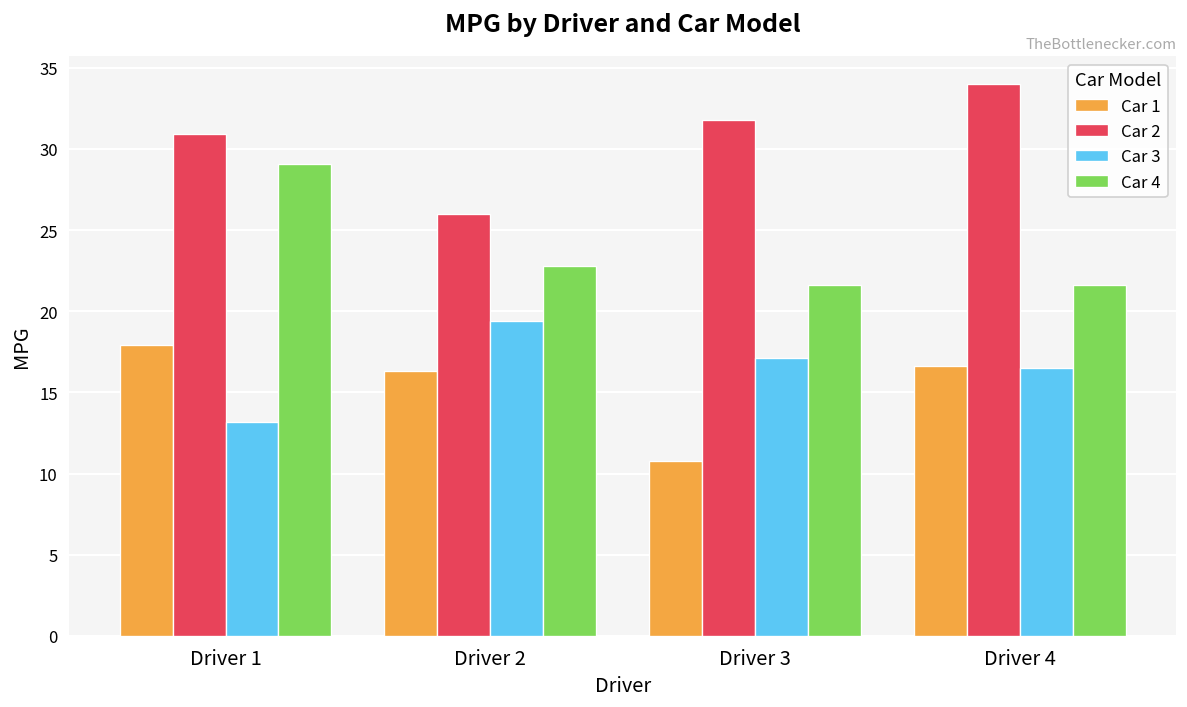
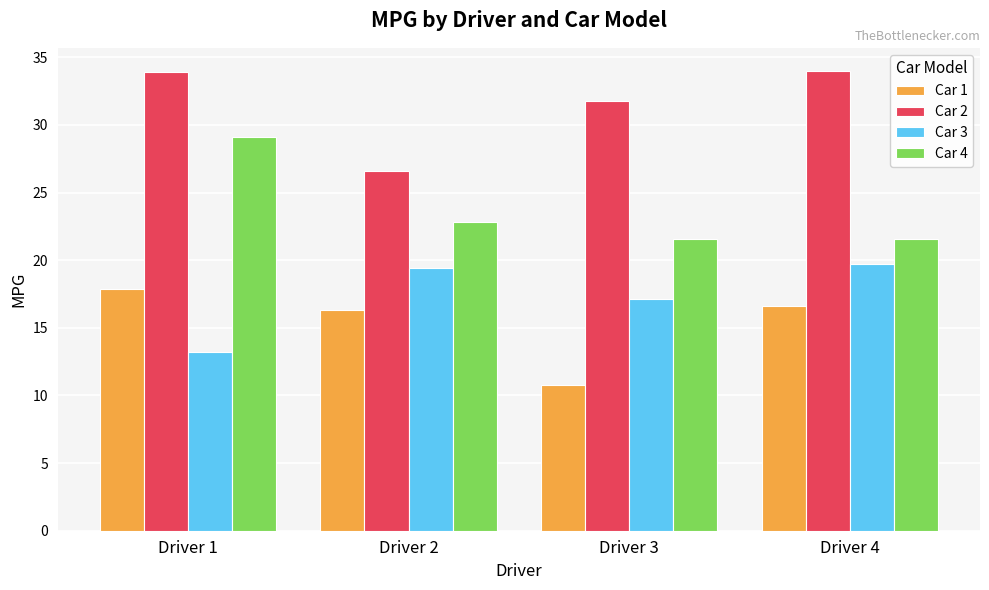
  {
    "Car 1": {
      "Driver 1": 17.9,
      "Driver 2": 16.3,
      "Driver 3": 10.8,
      "Driver 4": 16.6
    },
    "Car 2": {
-     "Driver 1": 30.9,
-     "Driver 2": 26.0,
+     "Driver 1": 33.9,
+     "Driver 2": 26.6,
      "Driver 3": 31.8,
      "Driver 4": 34.0
    },
    "Car 3": {
      "Driver 1": 13.2,
      "Driver 2": 19.4,
      "Driver 3": 17.1,
-     "Driver 4": 16.5
+     "Driver 4": 19.7
    },
    "Car 4": {
      "Driver 1": 29.1,
      "Driver 2": 22.8,
      "Driver 3": 21.6,
      "Driver 4": 21.6
    }
  }
